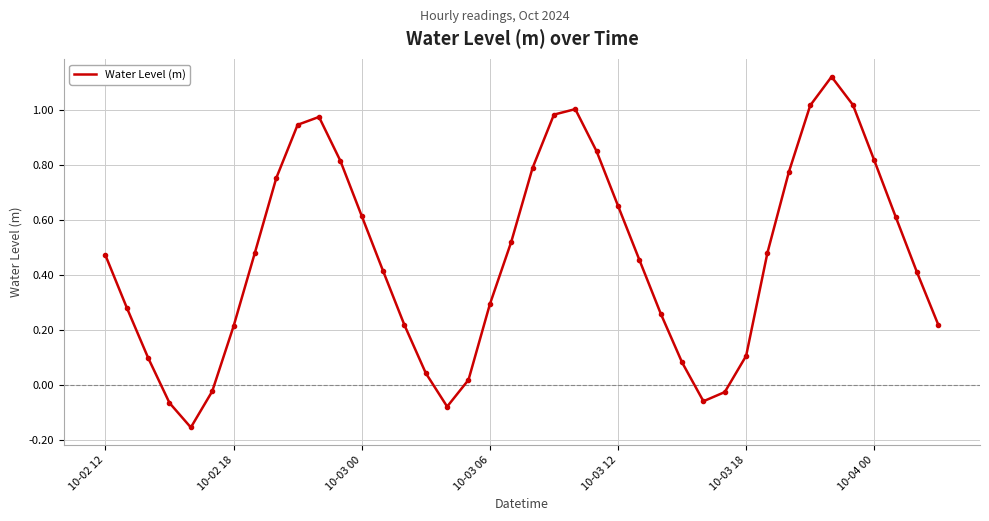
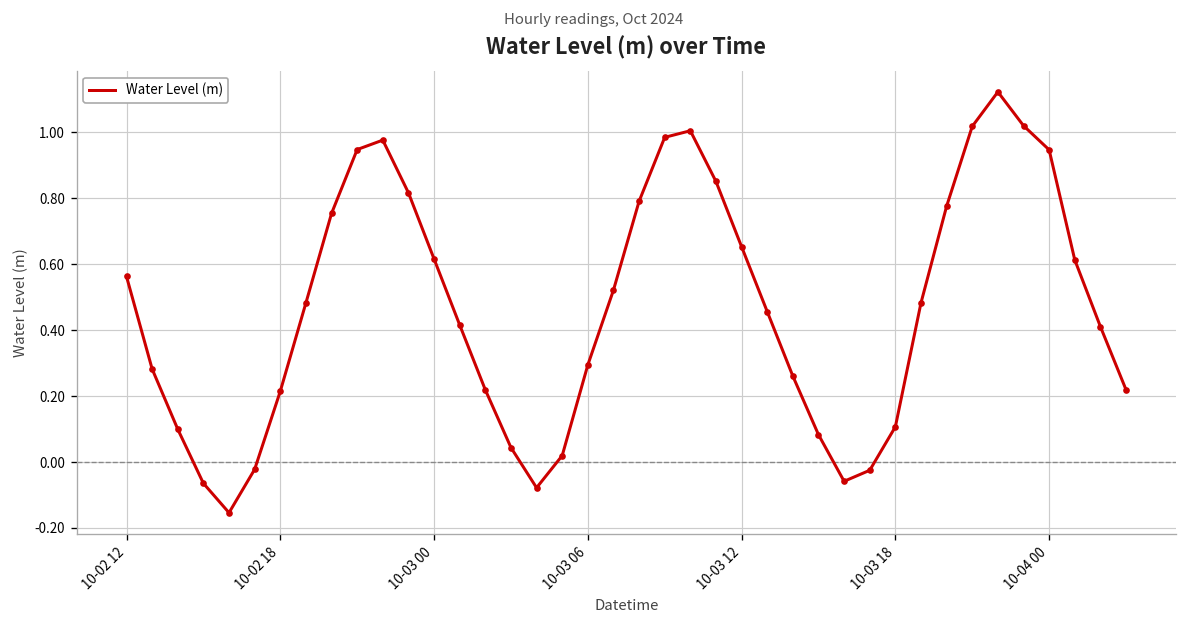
  {
-   "10-02 12": 0.47,
+   "10-02 12": 0.56,
    "10-02 18": 0.21,
    "10-03 00": 0.61,
    "10-03 06": 0.29,
    "10-03 12": 0.65,
    "10-03 18": 0.11,
-   "10-04 00": 0.82
+   "10-04 00": 0.95
  }
